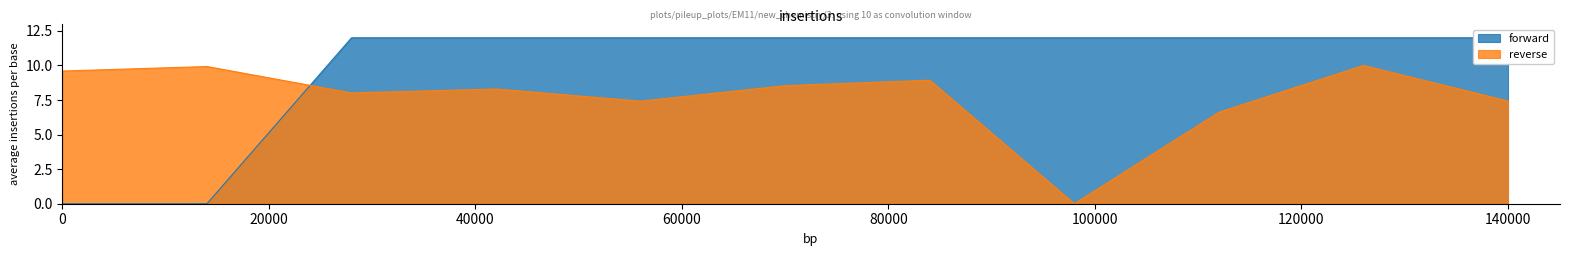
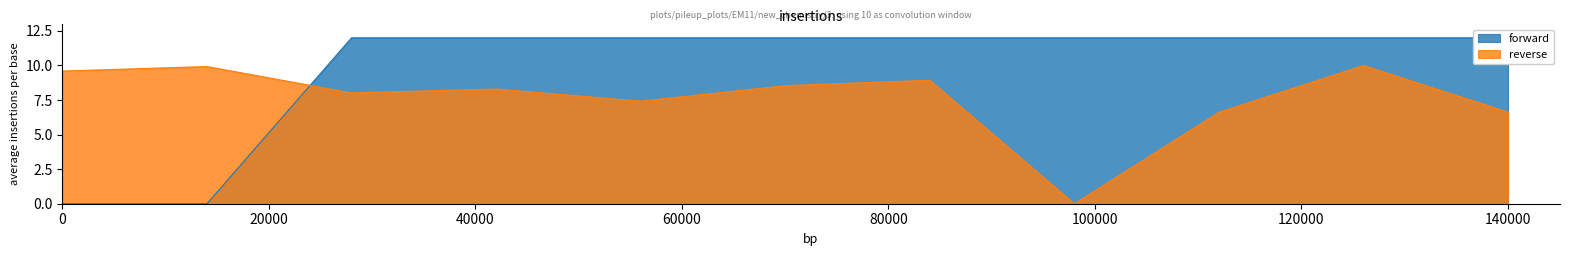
  {
    "forward": {
      "0": 0.0
    },
    "reverse": {
      "0": 9.6,
-     "140000": 7.4
+     "140000": 6.6
    }
  }
